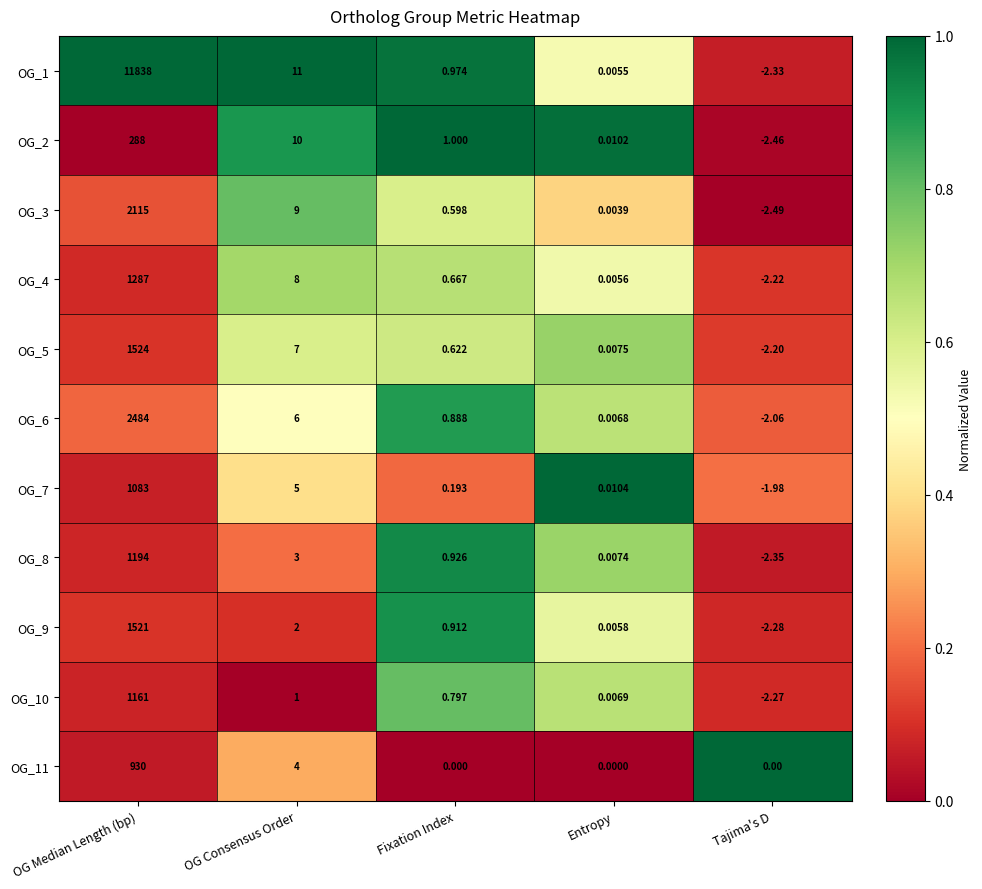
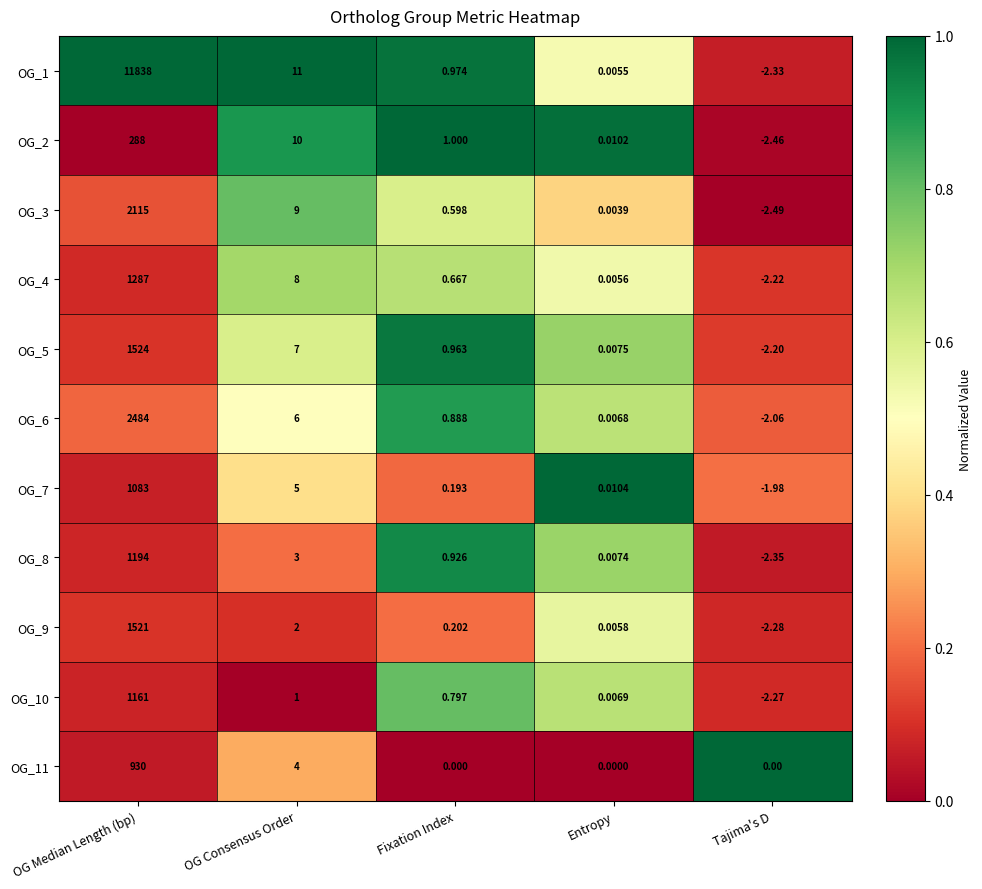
  {
    "OG_1": {
      "OG Median Length (bp)": 11838,
      "OG Consensus Order": 11,
      "Fixation Index": 0.974,
      "Entropy": 0.0055,
      "Tajima's D": -2.33
    },
    "OG_2": {
      "OG Median Length (bp)": 288,
      "OG Consensus Order": 10,
      "Fixation Index": 1.000,
      "Entropy": 0.0102,
      "Tajima's D": -2.46
    },
    "OG_3": {
      "OG Median Length (bp)": 2115,
      "OG Consensus Order": 9,
      "Fixation Index": 0.598,
      "Entropy": 0.0039,
      "Tajima's D": -2.49
    },
    "OG_4": {
      "OG Median Length (bp)": 1287,
      "OG Consensus Order": 8,
      "Fixation Index": 0.667,
      "Entropy": 0.0056,
      "Tajima's D": -2.22
    },
    "OG_5": {
      "OG Median Length (bp)": 1524,
      "OG Consensus Order": 7,
-     "Fixation Index": 0.622,
+     "Fixation Index": 0.963,
      "Entropy": 0.0075,
      "Tajima's D": -2.20
    },
    "OG_6": {
      "OG Median Length (bp)": 2484,
      "OG Consensus Order": 6,
      "Fixation Index": 0.888,
      "Entropy": 0.0068,
      "Tajima's D": -2.06
    },
    "OG_7": {
      "OG Median Length (bp)": 1083,
      "OG Consensus Order": 5,
      "Fixation Index": 0.193,
      "Entropy": 0.0104,
      "Tajima's D": -1.98
    },
    "OG_8": {
      "OG Median Length (bp)": 1194,
      "OG Consensus Order": 3,
      "Fixation Index": 0.926,
      "Entropy": 0.0074,
      "Tajima's D": -2.35
    },
    "OG_9": {
      "OG Median Length (bp)": 1521,
      "OG Consensus Order": 2,
-     "Fixation Index": 0.912,
+     "Fixation Index": 0.202,
      "Entropy": 0.0058,
      "Tajima's D": -2.28
    },
    "OG_10": {
      "OG Median Length (bp)": 1161,
      "OG Consensus Order": 1,
      "Fixation Index": 0.797,
      "Entropy": 0.0069,
      "Tajima's D": -2.27
    },
    "OG_11": {
      "OG Median Length (bp)": 930,
      "OG Consensus Order": 4,
      "Fixation Index": 0.000,
      "Entropy": 0.0000,
      "Tajima's D": 0.00
    }
  }
